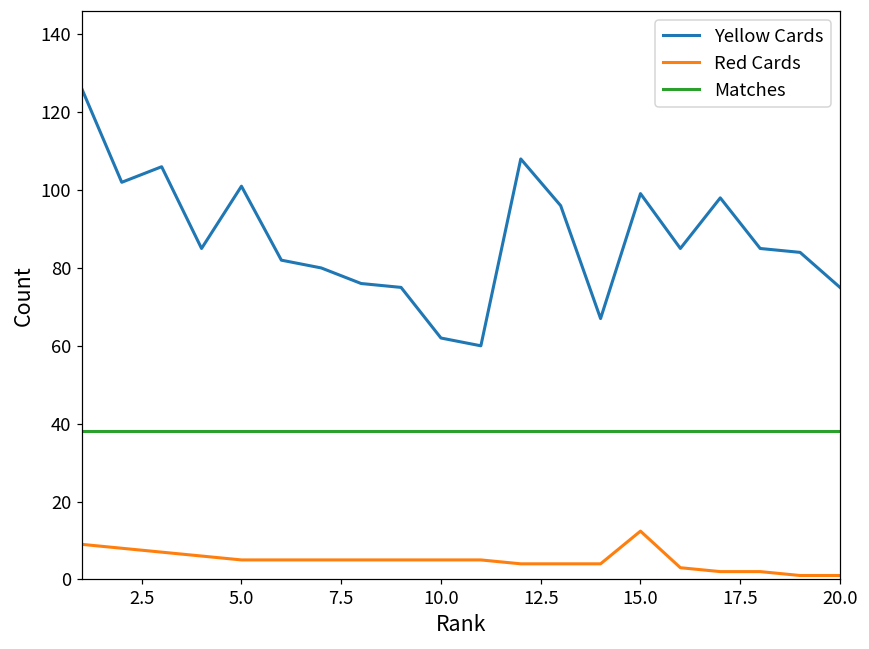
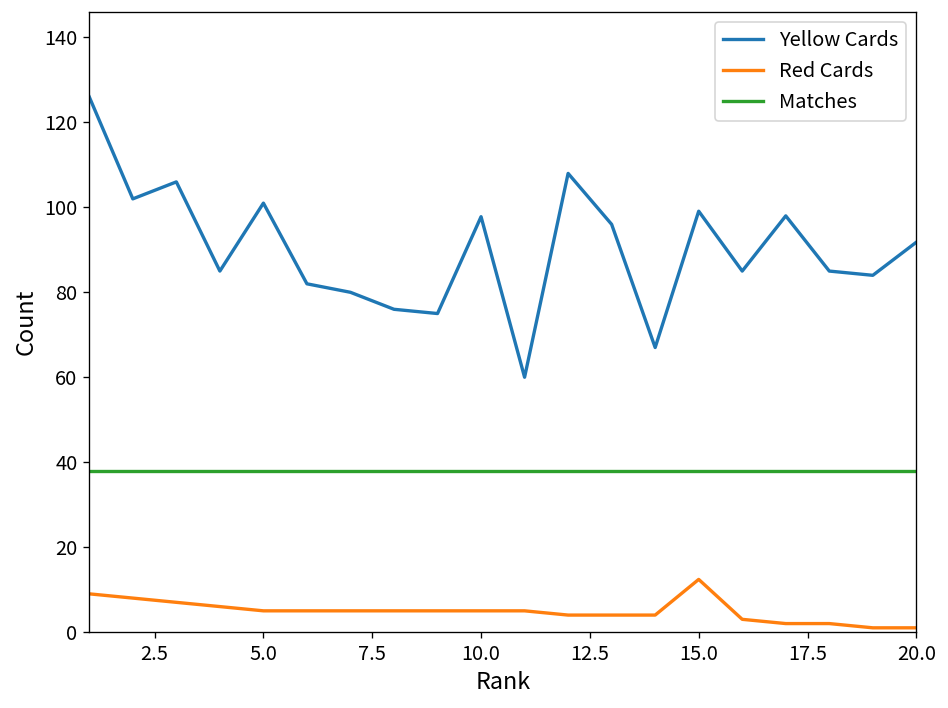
  {
    "Yellow Cards": {
      "5.0": 101,
-     "10.0": 62,
+     "10.0": 98,
      "15.0": 99,
-     "20.0": 75
+     "20.0": 92
    },
    "Red Cards": {
      "5.0": 5,
      "10.0": 5,
      "15.0": 12,
      "20.0": 1
    },
    "Matches": {
      "5.0": 38,
      "10.0": 38,
      "15.0": 38,
      "20.0": 38
    }
  }
